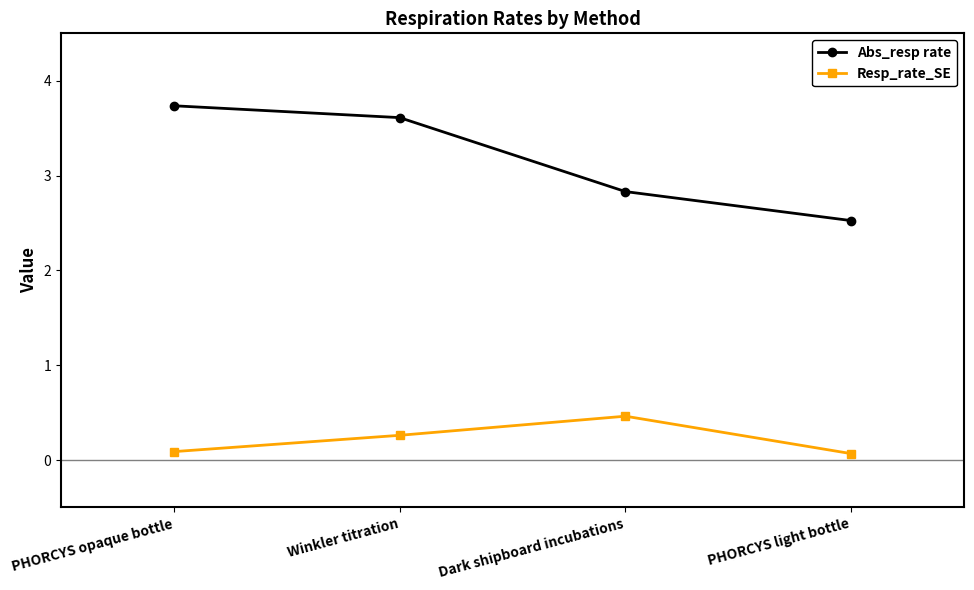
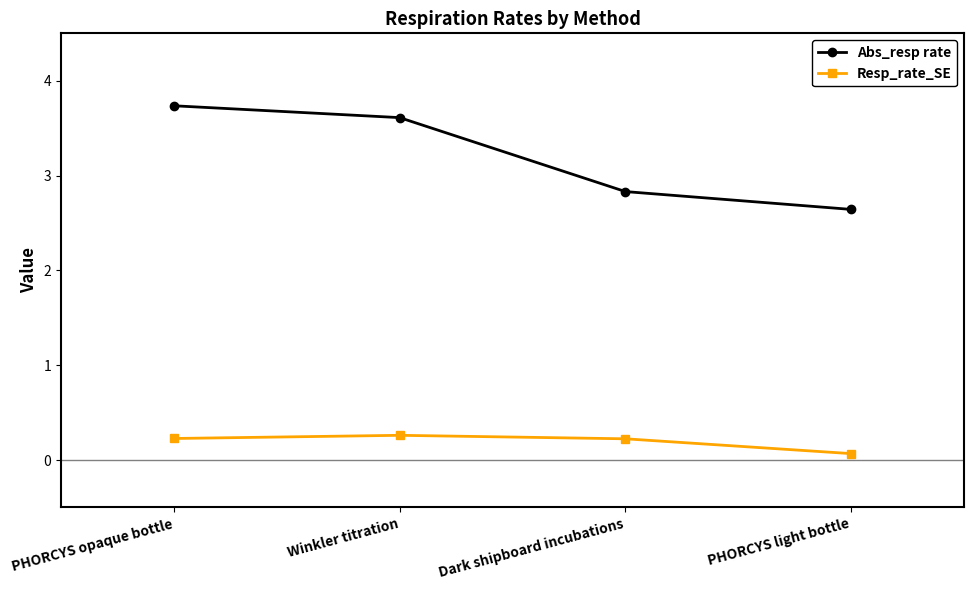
  {
    "Abs_resp rate": {
      "PHORCYS opaque bottle": 3.7,
      "Winkler titration": 3.6,
      "Dark shipboard incubations": 2.8,
-     "PHORCYS light bottle": 2.5
+     "PHORCYS light bottle": 2.6
    },
    "Resp_rate_SE": {
-     "PHORCYS opaque bottle": 0.1,
+     "PHORCYS opaque bottle": 0.2,
      "Winkler titration": 0.3,
-     "Dark shipboard incubations": 0.5,
+     "Dark shipboard incubations": 0.2,
      "PHORCYS light bottle": 0.1
    }
  }
